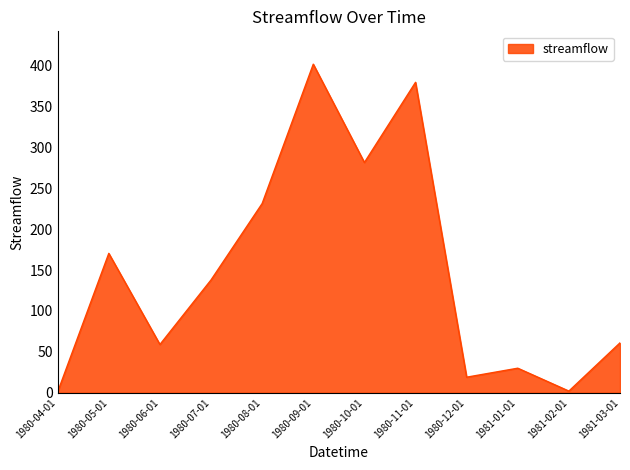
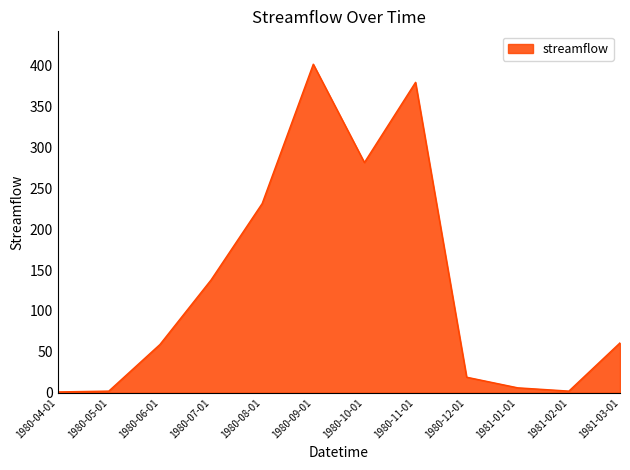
  {
    "1980-04-01": 0,
-   "1980-05-01": 170,
+   "1980-05-01": 0,
    "1980-06-01": 60,
    "1980-07-01": 140,
    "1980-08-01": 230,
    "1980-09-01": 400,
    "1980-10-01": 280,
    "1980-11-01": 380,
    "1980-12-01": 20,
-   "1981-01-01": 30,
+   "1981-01-01": 10,
    "1981-02-01": 0,
    "1981-03-01": 60
  }
